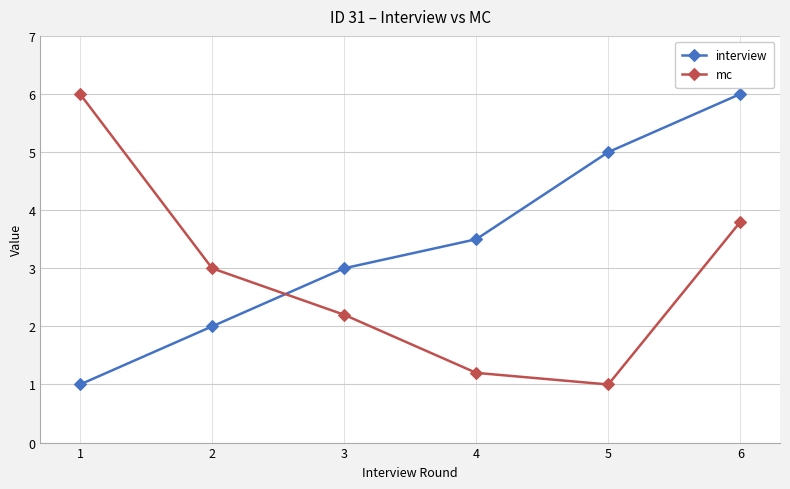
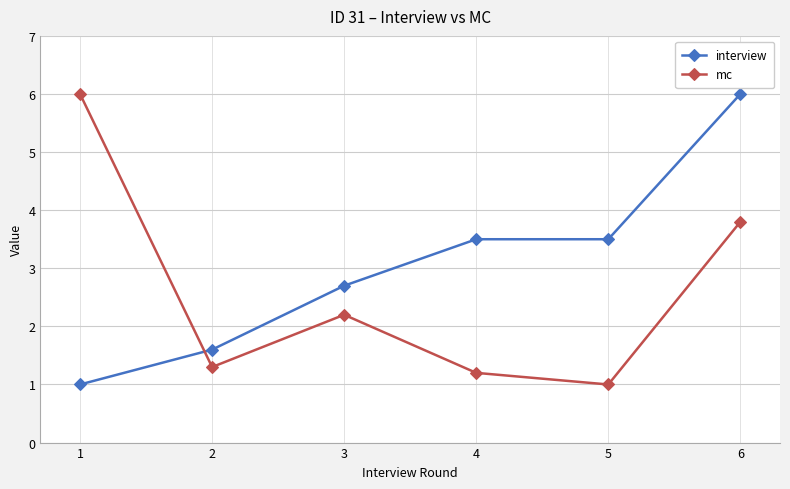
  {
    "interview": {
      "1": 1.0,
-     "2": 2.0,
-     "3": 3.0,
+     "2": 1.6,
+     "3": 2.7,
      "4": 3.5,
-     "5": 5.0,
+     "5": 3.5,
      "6": 6.0
    },
    "mc": {
      "1": 6.0,
-     "2": 3.0,
+     "2": 1.3,
      "3": 2.2,
      "4": 1.2,
      "5": 1.0,
      "6": 3.8
    }
  }
